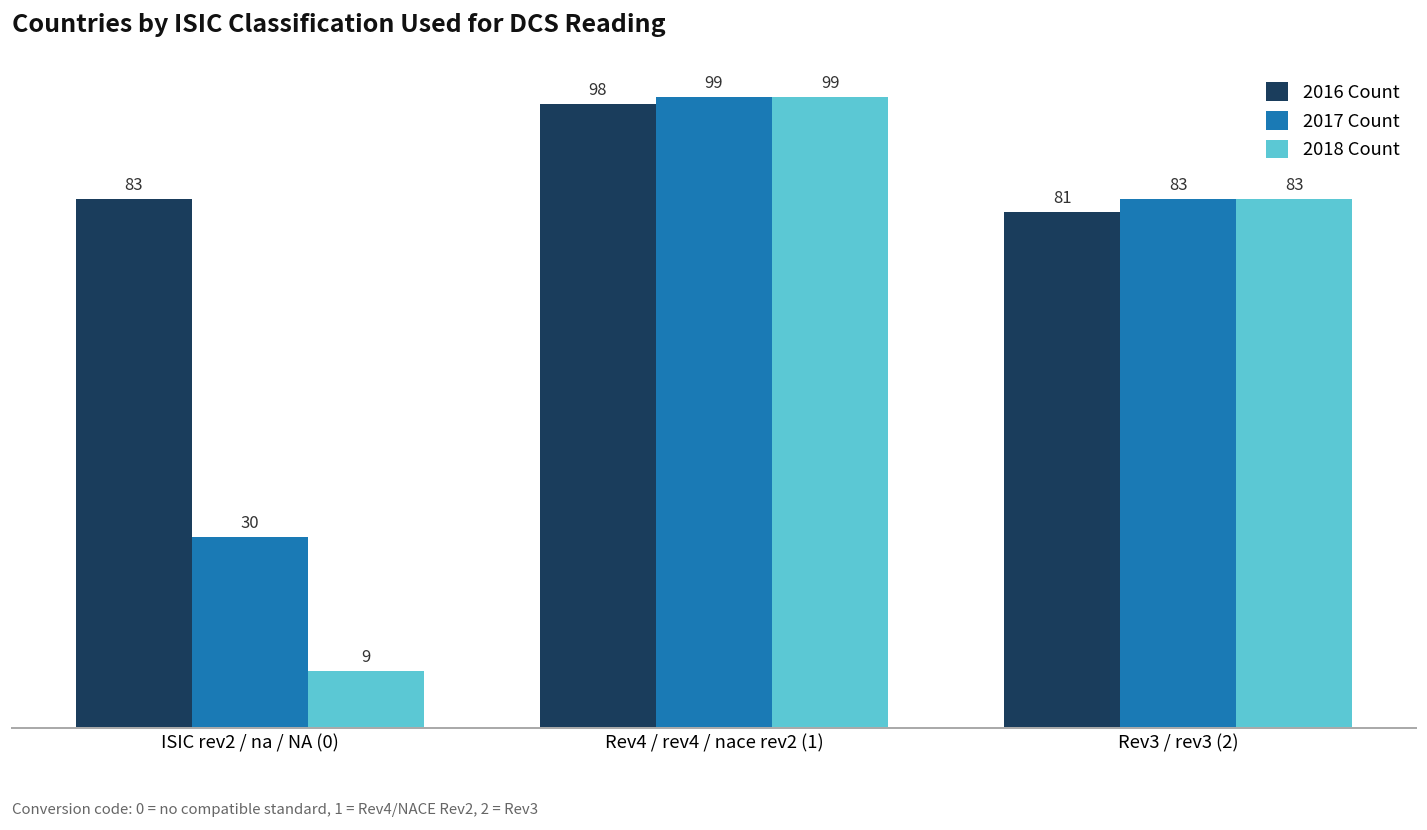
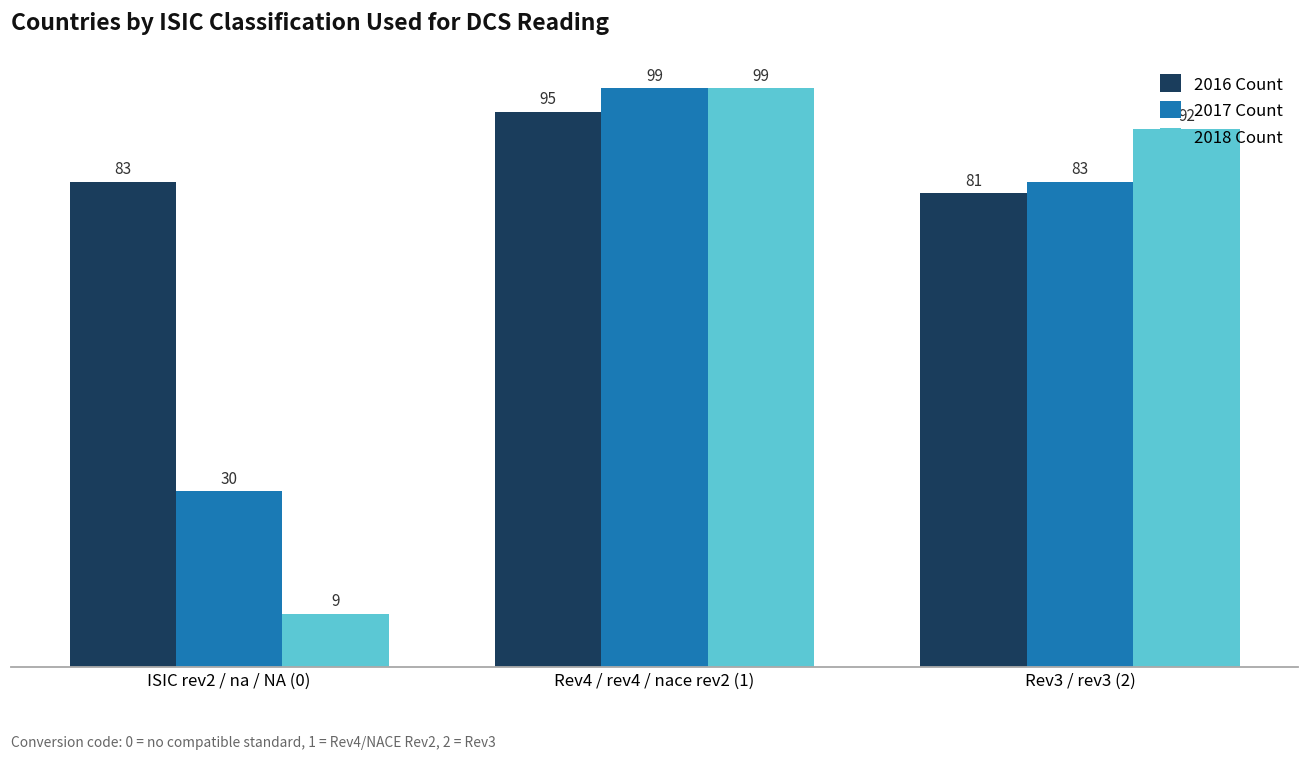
  {
    "2016 Count": {
      "ISIC rev2 / na / NA (0)": 83,
-     "Rev4 / rev4 / nace rev2 (1)": 98,
+     "Rev4 / rev4 / nace rev2 (1)": 95,
      "Rev3 / rev3 (2)": 81
    },
    "2017 Count": {
      "ISIC rev2 / na / NA (0)": 30,
      "Rev4 / rev4 / nace rev2 (1)": 99,
      "Rev3 / rev3 (2)": 83
    },
    "2018 Count": {
      "ISIC rev2 / na / NA (0)": 9,
      "Rev4 / rev4 / nace rev2 (1)": 99,
-     "Rev3 / rev3 (2)": 83
+     "Rev3 / rev3 (2)": 92
    }
  }
